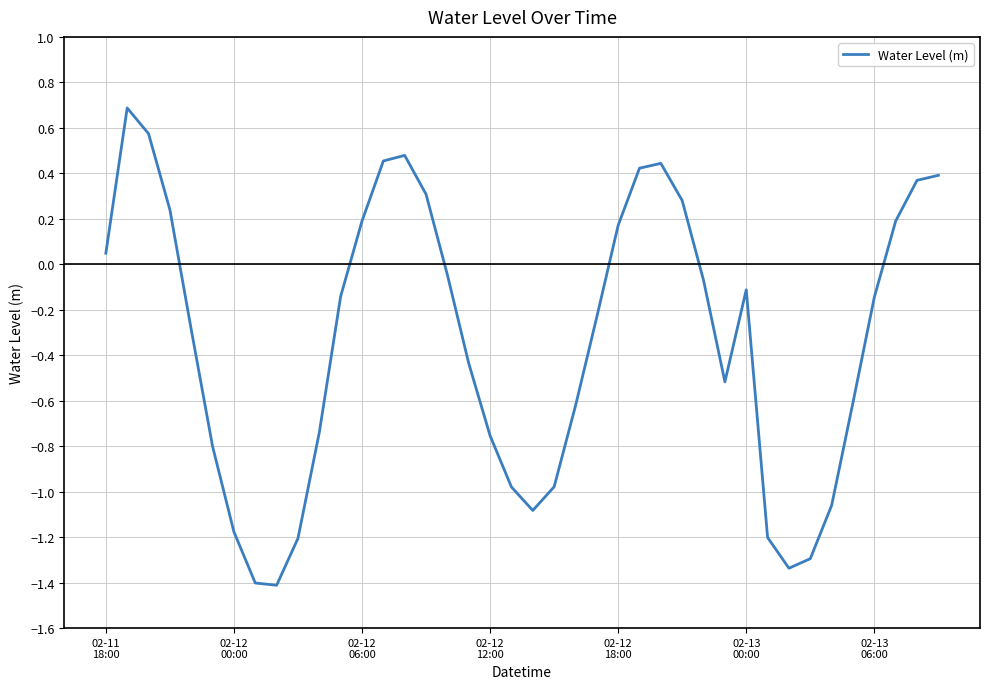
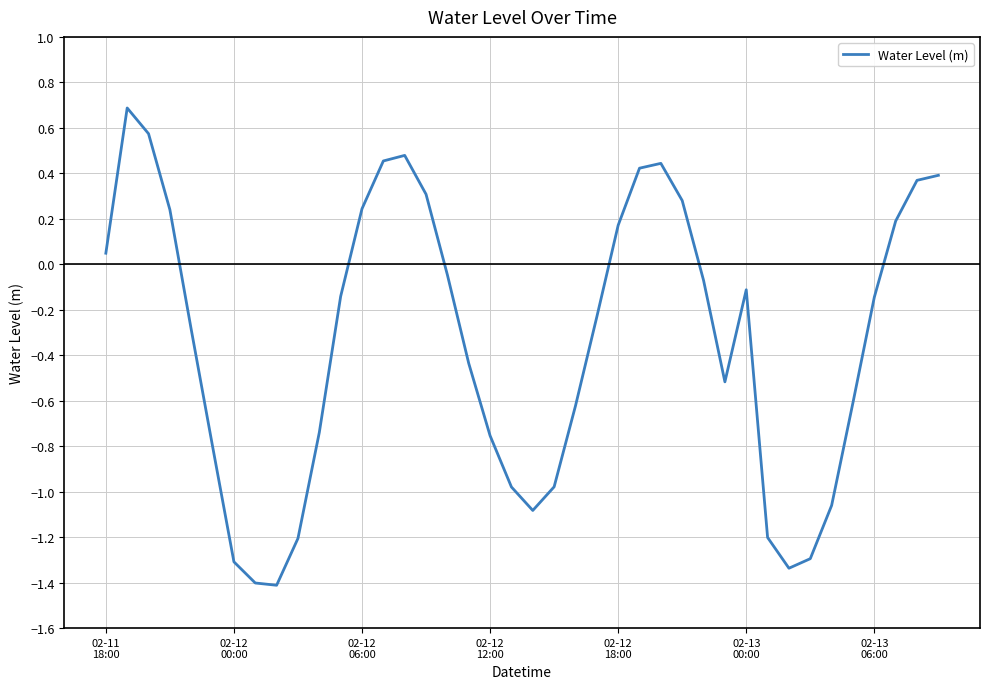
  {
    "02-11 18:00": 0.05,
-   "02-12 00:00": -1.18,
-   "02-12 06:00": 0.19,
+   "02-12 00:00": -1.31,
+   "02-12 06:00": 0.24,
    "02-12 12:00": -0.75,
    "02-12 18:00": 0.17,
    "02-13 00:00": -0.11,
    "02-13 06:00": -0.14
  }
